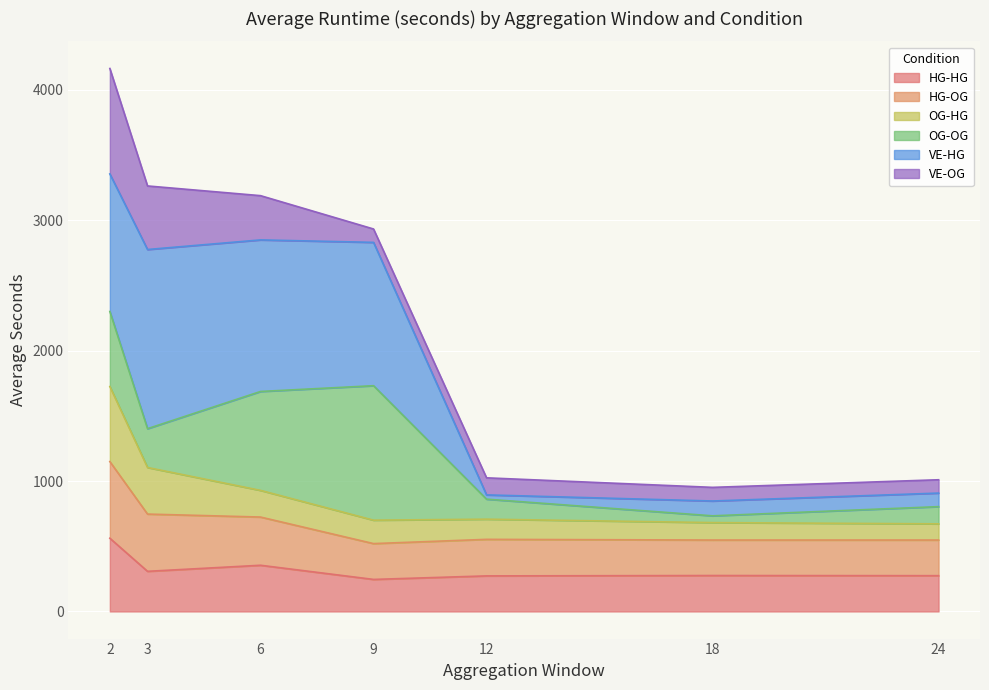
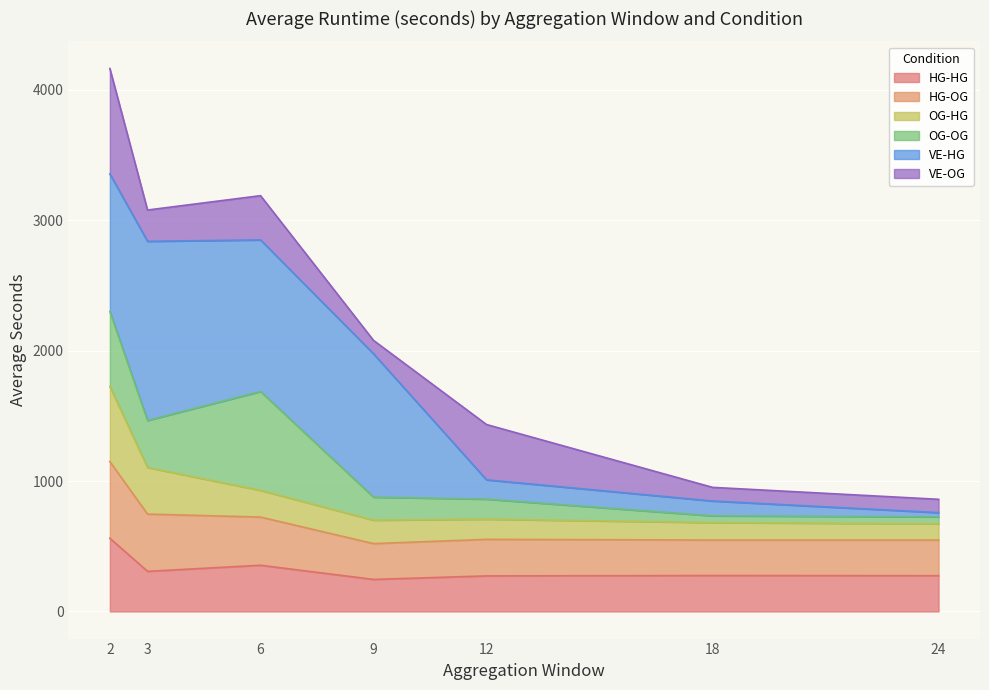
  {
    "OG-OG": {
      "2": 580,
-     "3": 300,
+     "3": 360,
      "6": 760,
-     "9": 1030,
+     "9": 180,
      "12": 150,
      "18": 50,
-     "24": 130
+     "24": 50
    },
    "VE-HG": {
      "2": 1060,
      "3": 1370,
      "6": 1160,
      "9": 1100,
-     "12": 30,
+     "12": 150,
      "18": 110,
-     "24": 100
+     "24": 30
    },
    "VE-OG": {
      "2": 810,
-     "3": 490,
+     "3": 240,
      "6": 340,
      "9": 100,
-     "12": 130,
+     "12": 420,
      "18": 100,
      "24": 100
    }
  }
